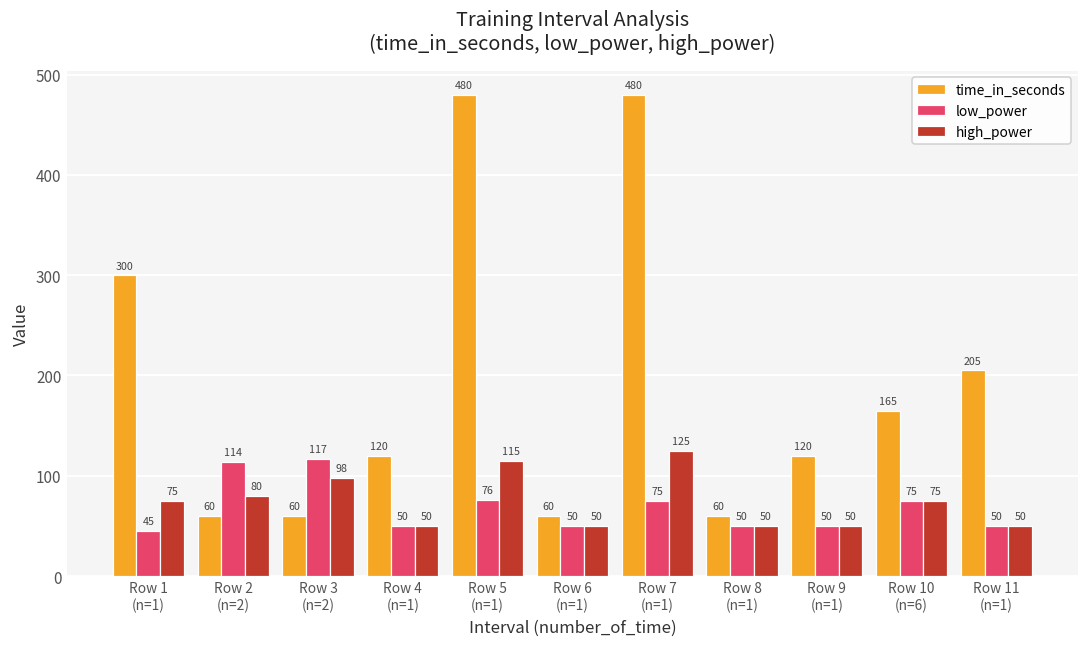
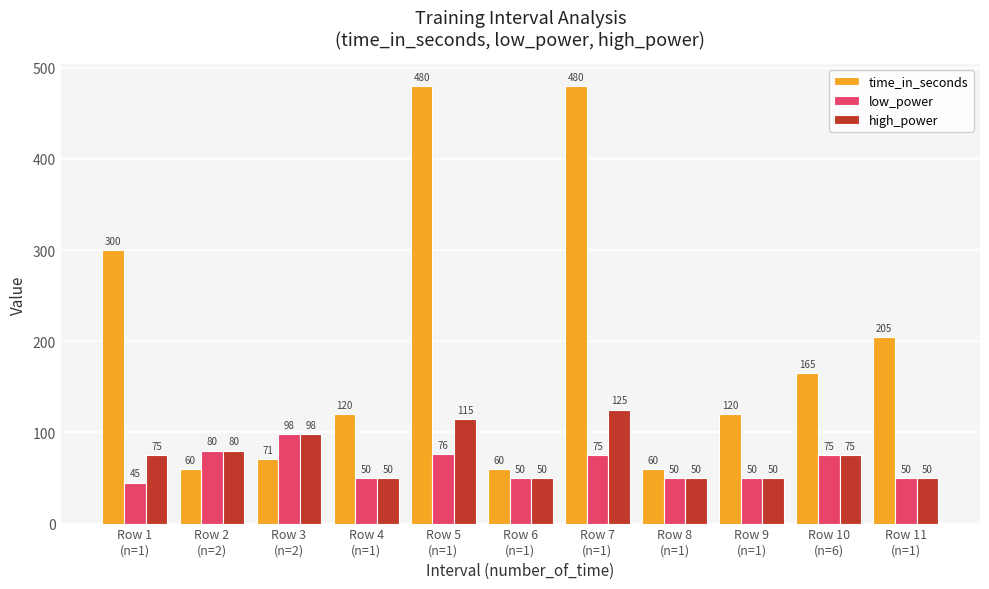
  {
    "time_in_seconds": {
      "Row 1 (n=1)": 300,
      "Row 2 (n=2)": 60,
-     "Row 3 (n=2)": 60,
+     "Row 3 (n=2)": 71,
      "Row 4 (n=1)": 120,
      "Row 5 (n=1)": 480,
      "Row 6 (n=1)": 60,
      "Row 7 (n=1)": 480,
      "Row 8 (n=1)": 60,
      "Row 9 (n=1)": 120,
      "Row 10 (n=6)": 165,
      "Row 11 (n=1)": 205
    },
    "low_power": {
      "Row 1 (n=1)": 45,
-     "Row 2 (n=2)": 114,
-     "Row 3 (n=2)": 117,
+     "Row 2 (n=2)": 80,
+     "Row 3 (n=2)": 98,
      "Row 4 (n=1)": 50,
      "Row 5 (n=1)": 76,
      "Row 6 (n=1)": 50,
      "Row 7 (n=1)": 75,
      "Row 8 (n=1)": 50,
      "Row 9 (n=1)": 50,
      "Row 10 (n=6)": 75,
      "Row 11 (n=1)": 50
    },
    "high_power": {
      "Row 1 (n=1)": 75,
      "Row 2 (n=2)": 80,
      "Row 3 (n=2)": 98,
      "Row 4 (n=1)": 50,
      "Row 5 (n=1)": 115,
      "Row 6 (n=1)": 50,
      "Row 7 (n=1)": 125,
      "Row 8 (n=1)": 50,
      "Row 9 (n=1)": 50,
      "Row 10 (n=6)": 75,
      "Row 11 (n=1)": 50
    }
  }
